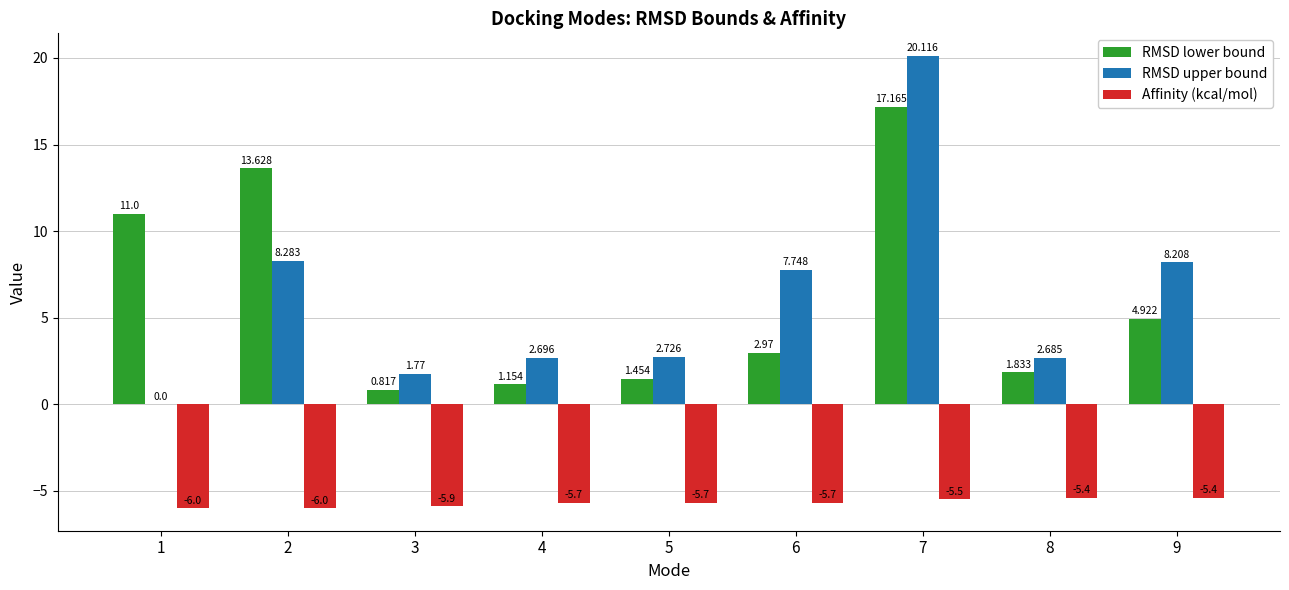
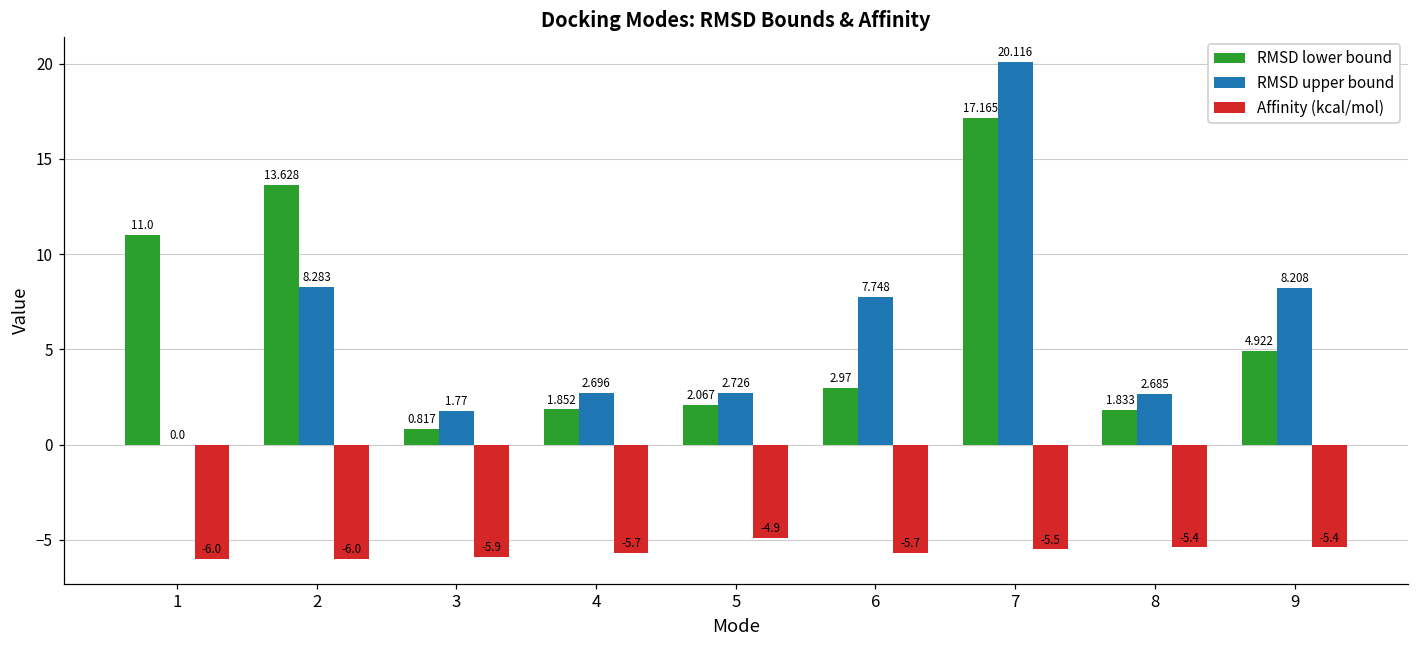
  {
    "RMSD lower bound": {
      "1": 11.0,
      "2": 13.628,
      "3": 0.817,
-     "4": 1.154,
-     "5": 1.454,
+     "4": 1.852,
+     "5": 2.067,
      "6": 2.97,
      "7": 17.165,
      "8": 1.833,
      "9": 4.922
    },
    "RMSD upper bound": {
      "1": 0.0,
      "2": 8.283,
      "3": 1.77,
      "4": 2.696,
      "5": 2.726,
      "6": 7.748,
      "7": 20.116,
      "8": 2.685,
      "9": 8.208
    },
    "Affinity (kcal/mol)": {
      "1": -6.0,
      "2": -6.0,
      "3": -5.9,
      "4": -5.7,
-     "5": -5.7,
+     "5": -4.9,
      "6": -5.7,
      "7": -5.5,
      "8": -5.4,
      "9": -5.4
    }
  }
